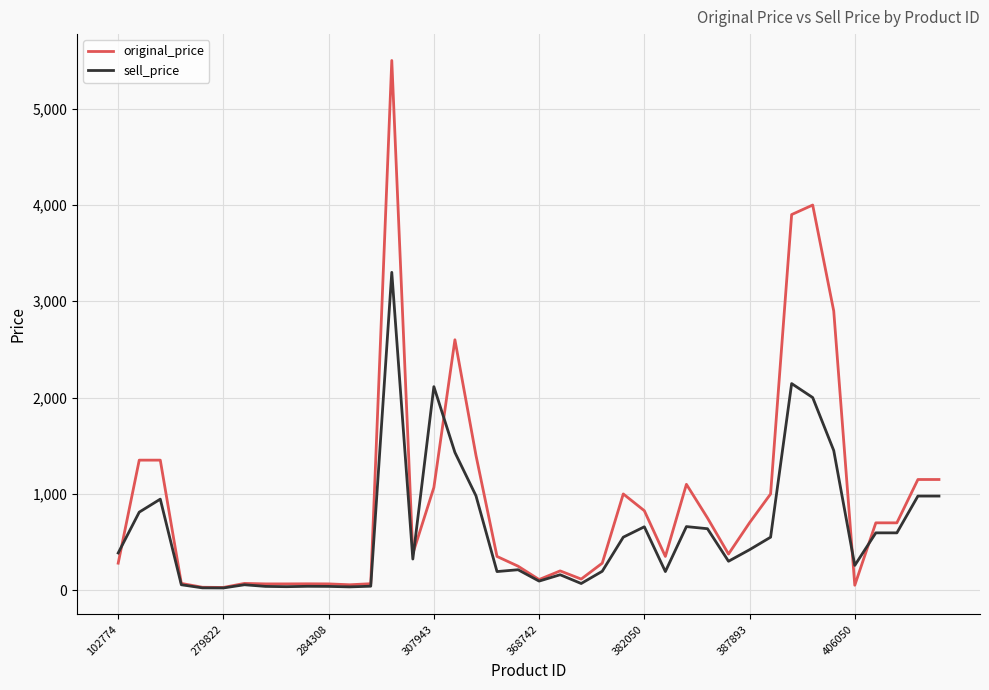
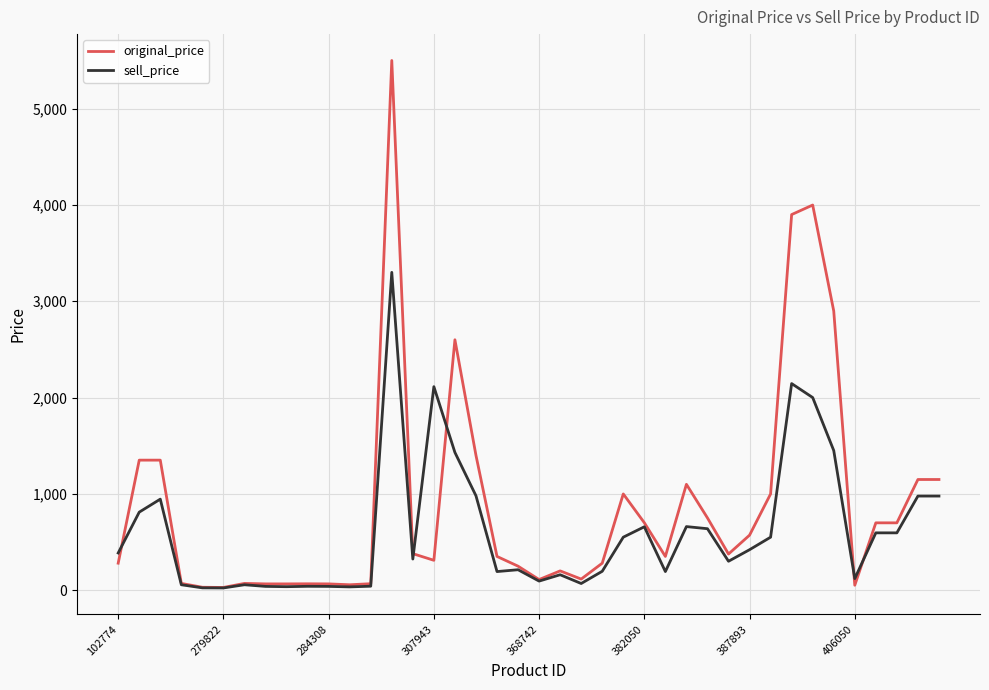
  {
    "original_price": {
      "102774": "300",
-     "307943": "1,100",
-     "382050": "800",
-     "387893": "700",
+     "307943": "300",
+     "382050": "700",
+     "387893": "600",
      "406050": "100"
    },
    "sell_price": {
      "102774": "400",
      "307943": "2,100",
      "382050": "700",
      "387893": "400",
-     "406050": "300"
+     "406050": "100"
    }
  }
